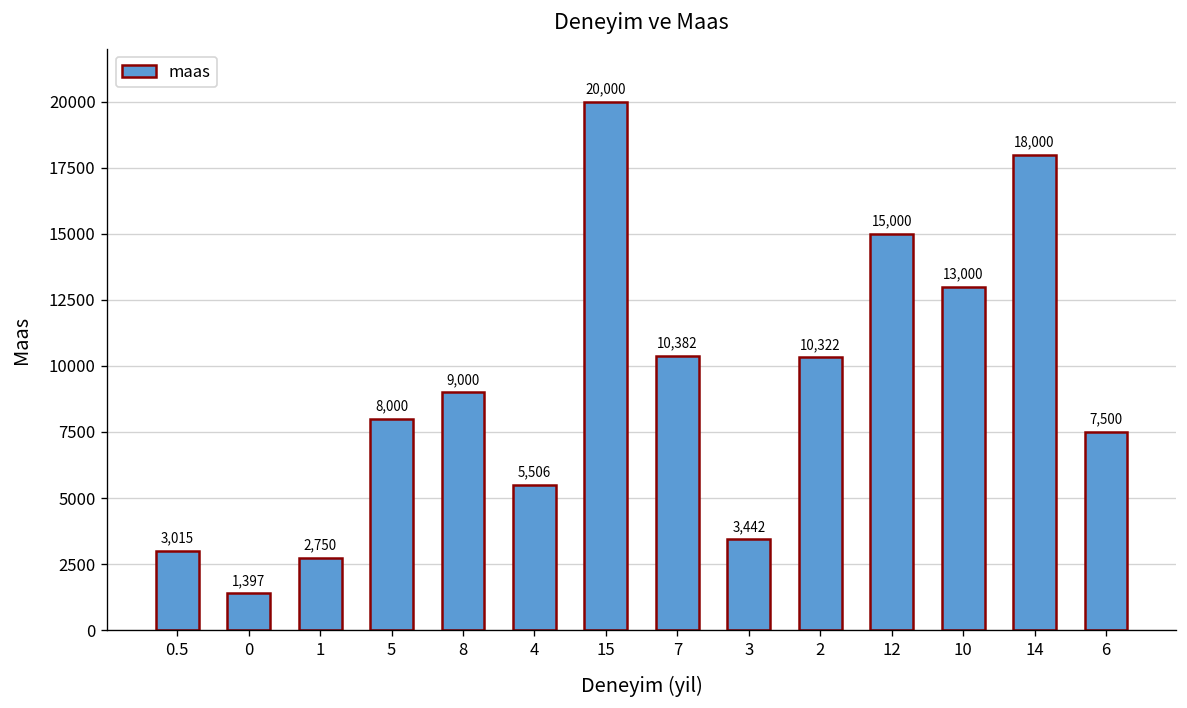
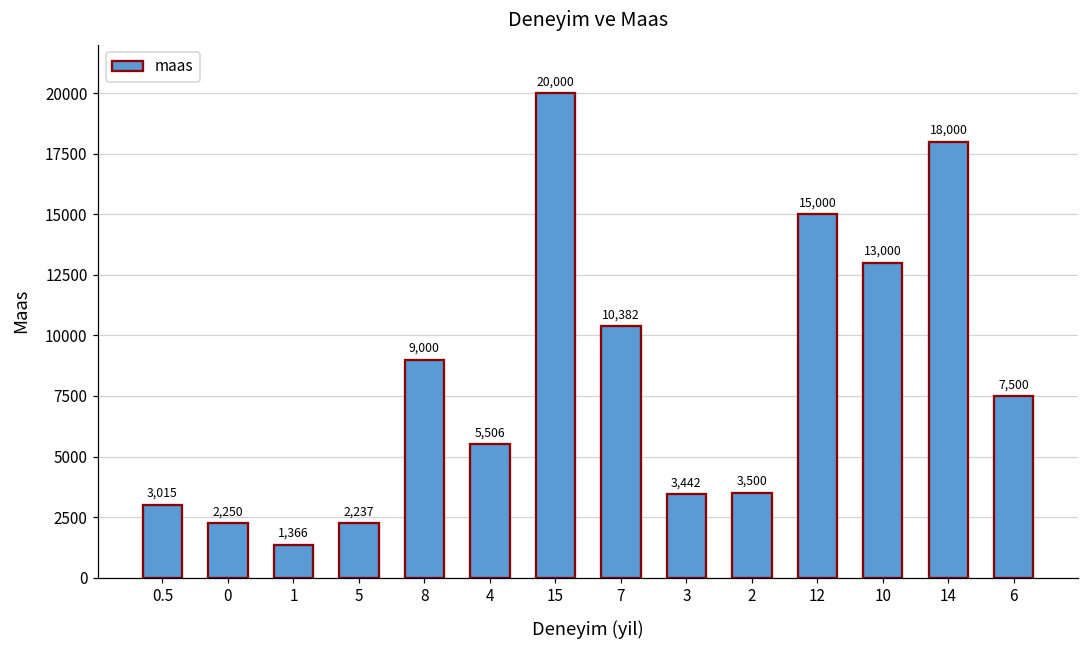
  {
    "0.5": "3,015",
-   "0": "1,397",
-   "1": "2,750",
-   "5": "8,000",
+   "0": "2,250",
+   "1": "1,366",
+   "5": "2,237",
    "8": "9,000",
    "4": "5,506",
    "15": "20,000",
    "7": "10,382",
    "3": "3,442",
-   "2": "10,322",
+   "2": "3,500",
    "12": "15,000",
    "10": "13,000",
    "14": "18,000",
    "6": "7,500"
  }
